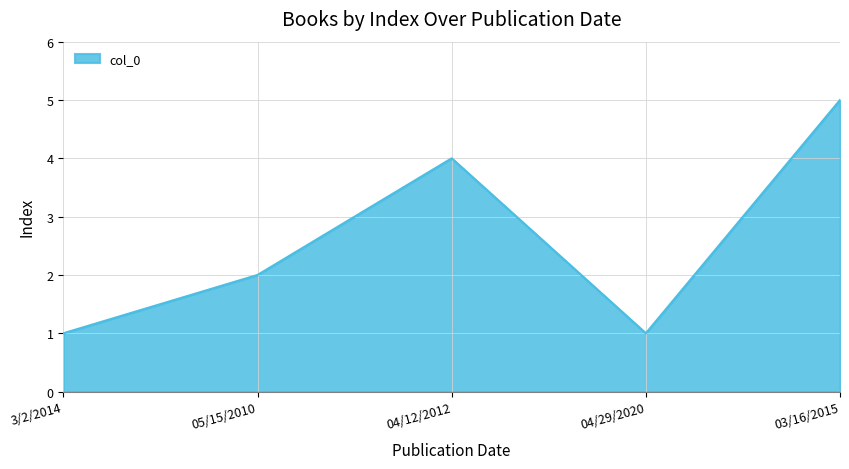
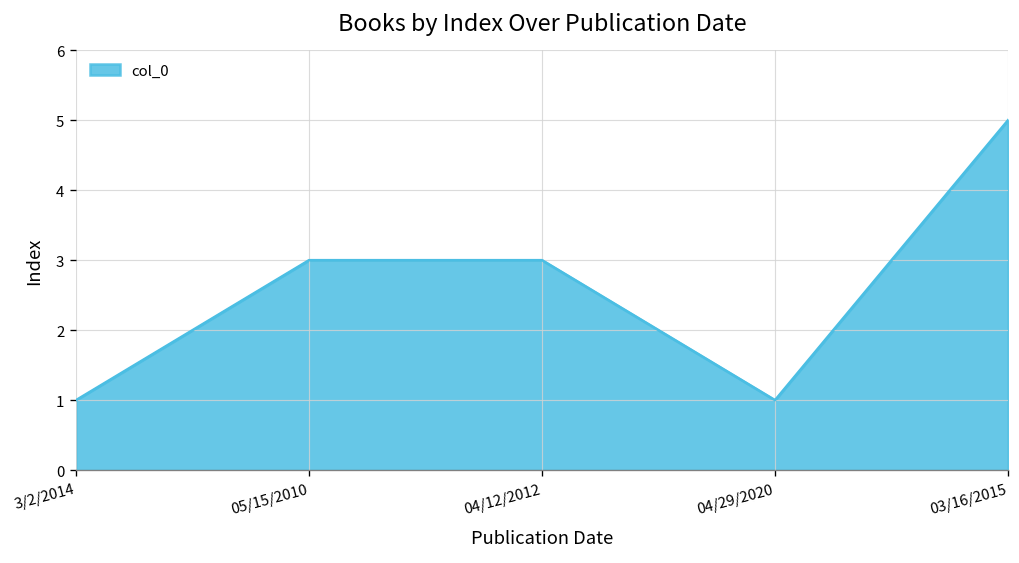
  {
    "3/2/2014": 1,
-   "05/15/2010": 2,
-   "04/12/2012": 4,
+   "05/15/2010": 3,
+   "04/12/2012": 3,
    "04/29/2020": 1,
    "03/16/2015": 5
  }
